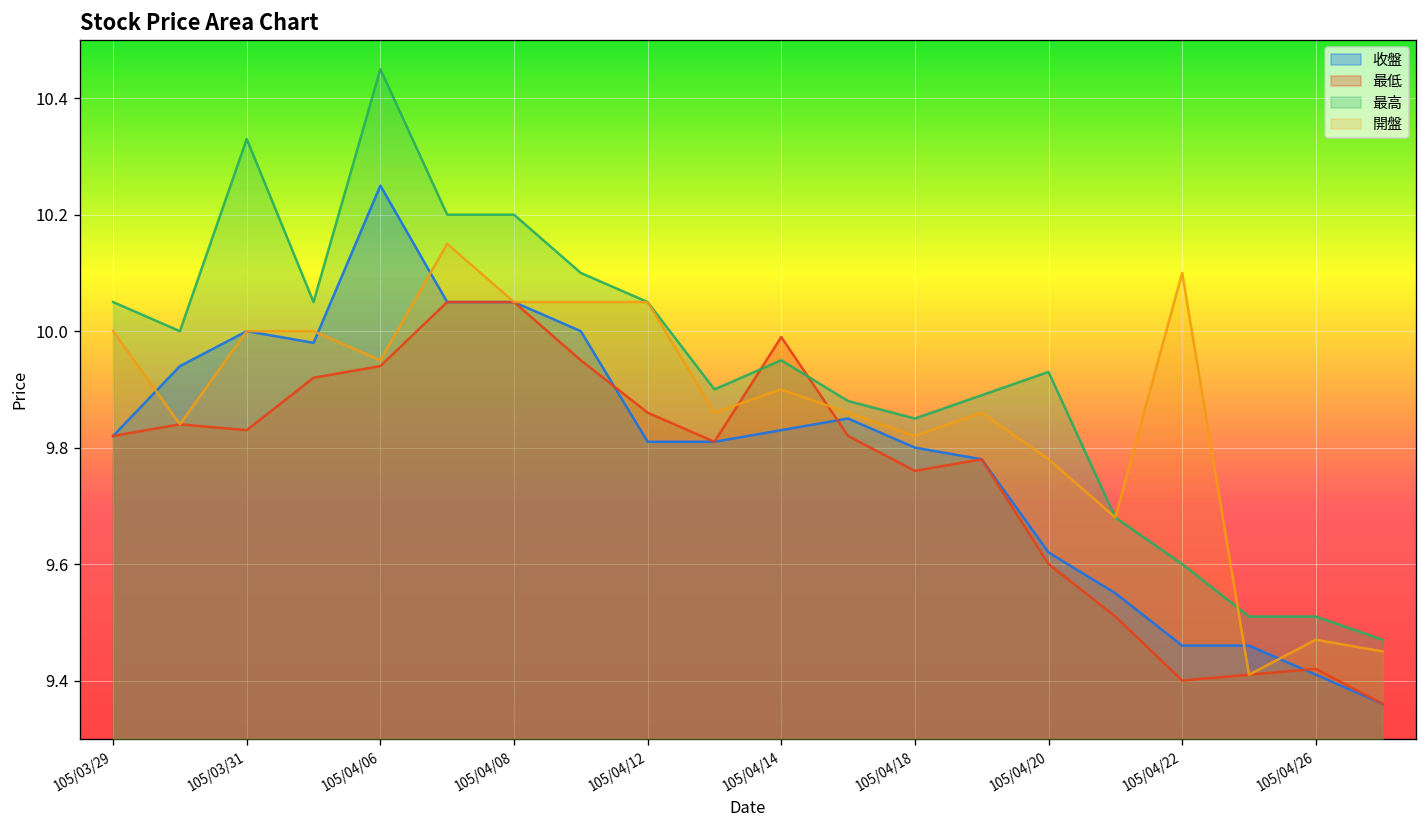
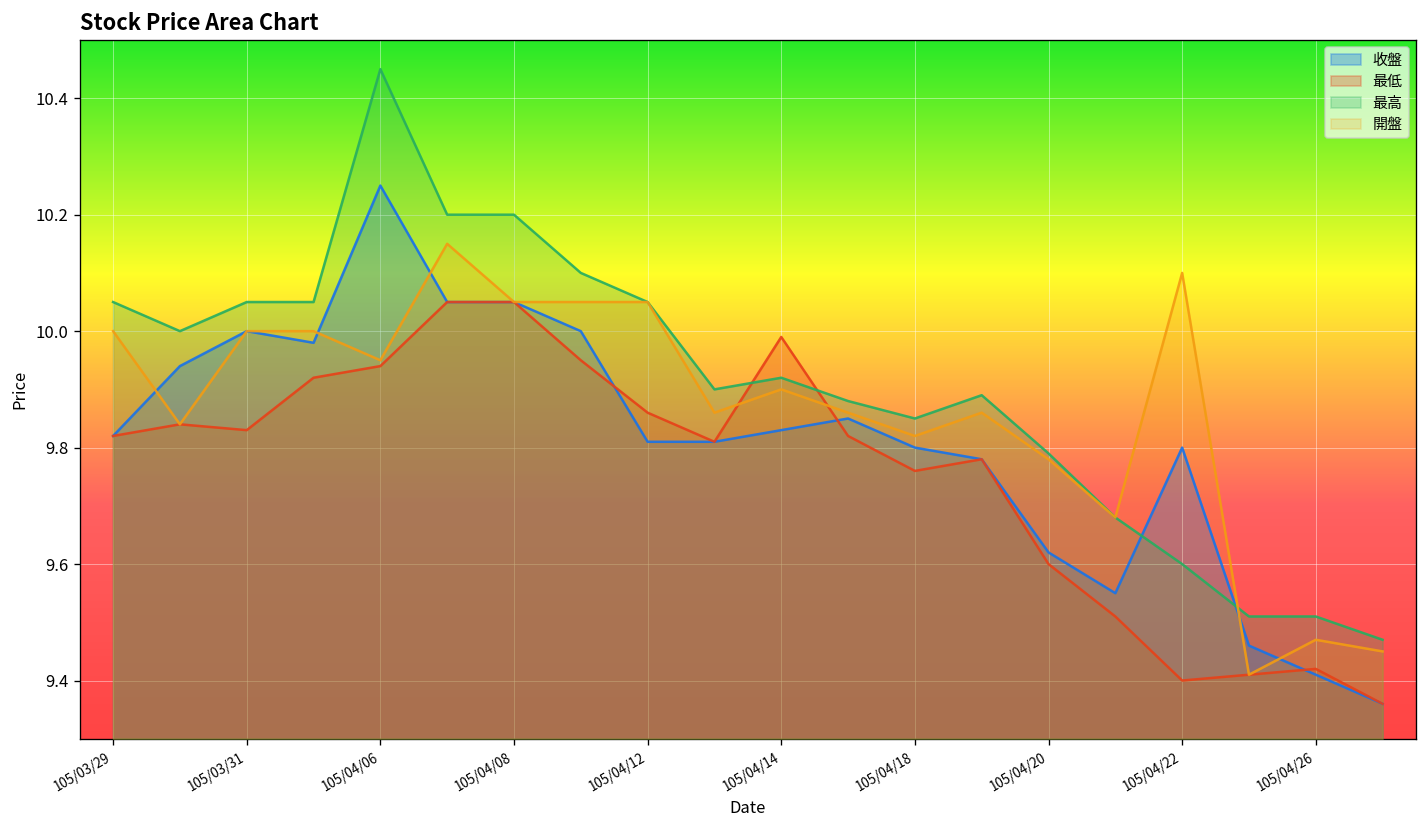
  {
    "收盤": {
      "105/04/06": 10.25,
      "105/04/12": 9.81,
      "105/04/14": 9.83,
      "105/04/18": 9.80,
      "105/04/20": 9.62,
-     "105/04/22": 9.46,
+     "105/04/22": 9.80,
      "105/04/26": 9.41
    },
    "最低": {
      "105/03/31": 9.83,
      "105/04/06": 9.94,
      "105/04/12": 9.86,
      "105/04/14": 9.99,
      "105/04/18": 9.76,
      "105/04/20": 9.60,
      "105/04/22": 9.40,
      "105/04/26": 9.42
    },
    "最高": {
      "105/03/29": 10.05,
-     "105/03/31": 10.33,
+     "105/03/31": 10.05,
      "105/04/06": 10.45,
      "105/04/08": 10.20,
-     "105/04/14": 9.95,
+     "105/04/14": 9.92,
      "105/04/18": 9.85,
-     "105/04/20": 9.93,
+     "105/04/20": 9.79,
      "105/04/22": 9.60,
      "105/04/26": 9.51
    },
    "開盤": {
      "105/03/29": 10.00,
      "105/04/06": 9.95,
      "105/04/14": 9.90,
      "105/04/18": 9.82,
      "105/04/20": 9.78,
      "105/04/22": 10.10,
      "105/04/26": 9.47
    }
  }
